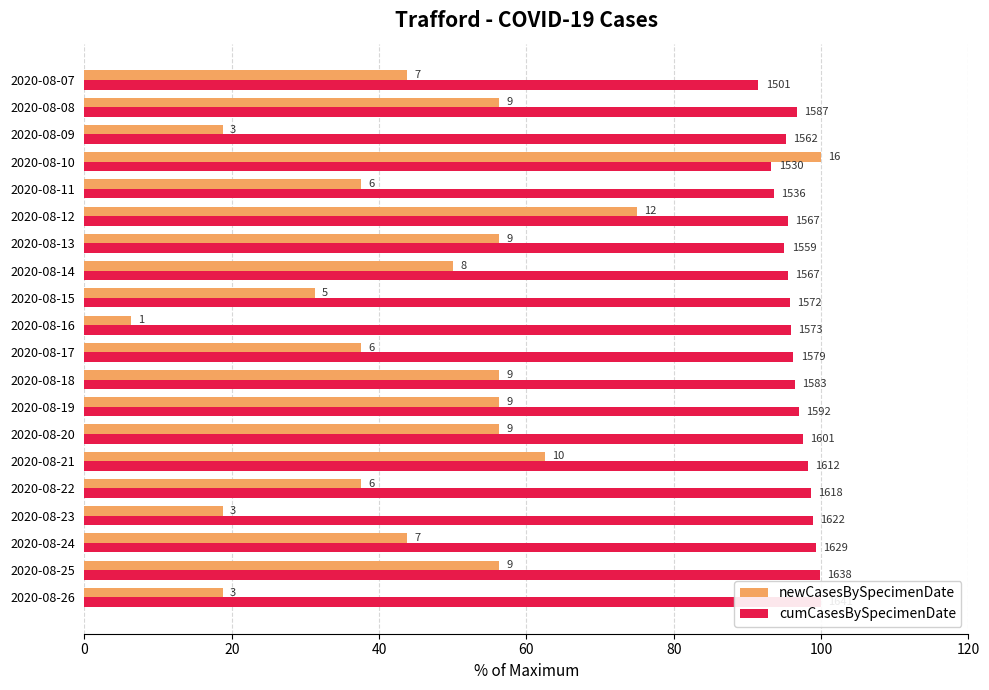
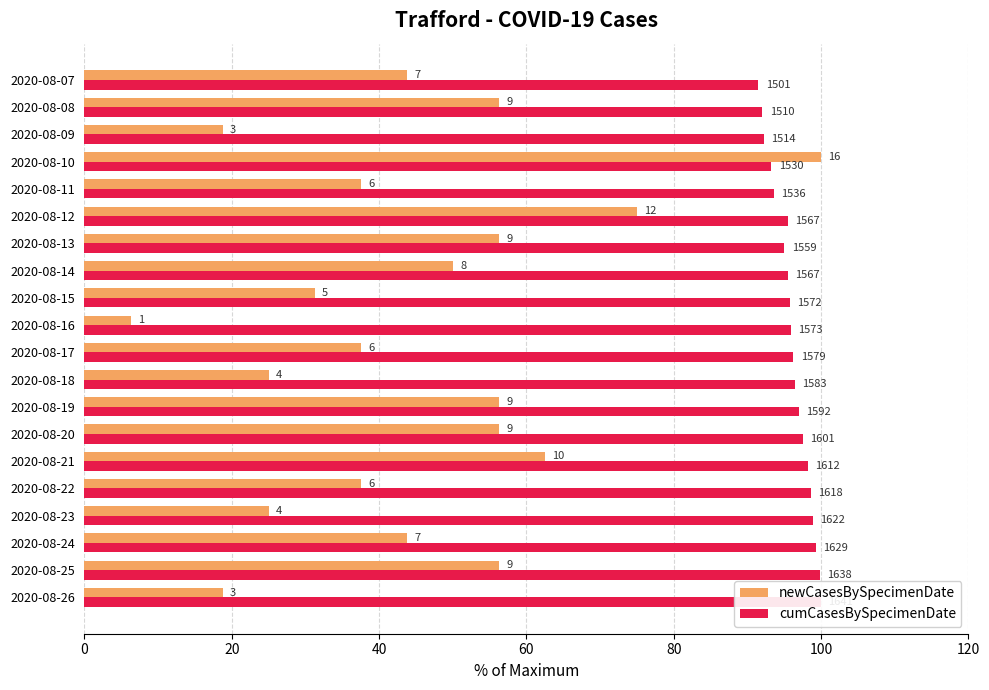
  {
    "newCasesBySpecimenDate": {
-     "2020-08-18": 9,
-     "2020-08-23": 3
+     "2020-08-18": 4,
+     "2020-08-23": 4
    },
    "cumCasesBySpecimenDate": {
-     "2020-08-08": 1587,
-     "2020-08-09": 1562
+     "2020-08-08": 1510,
+     "2020-08-09": 1514
    }
  }
